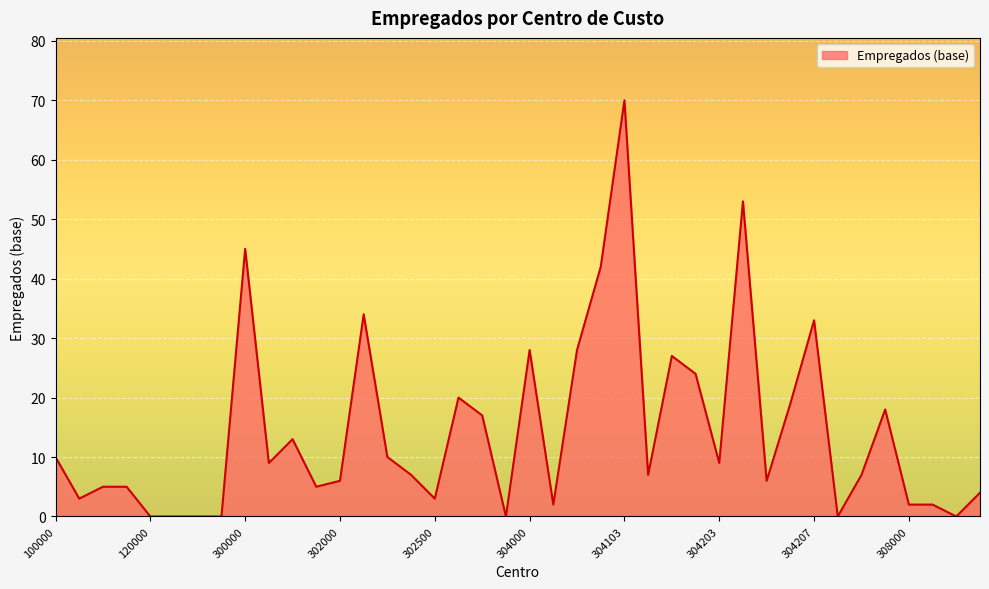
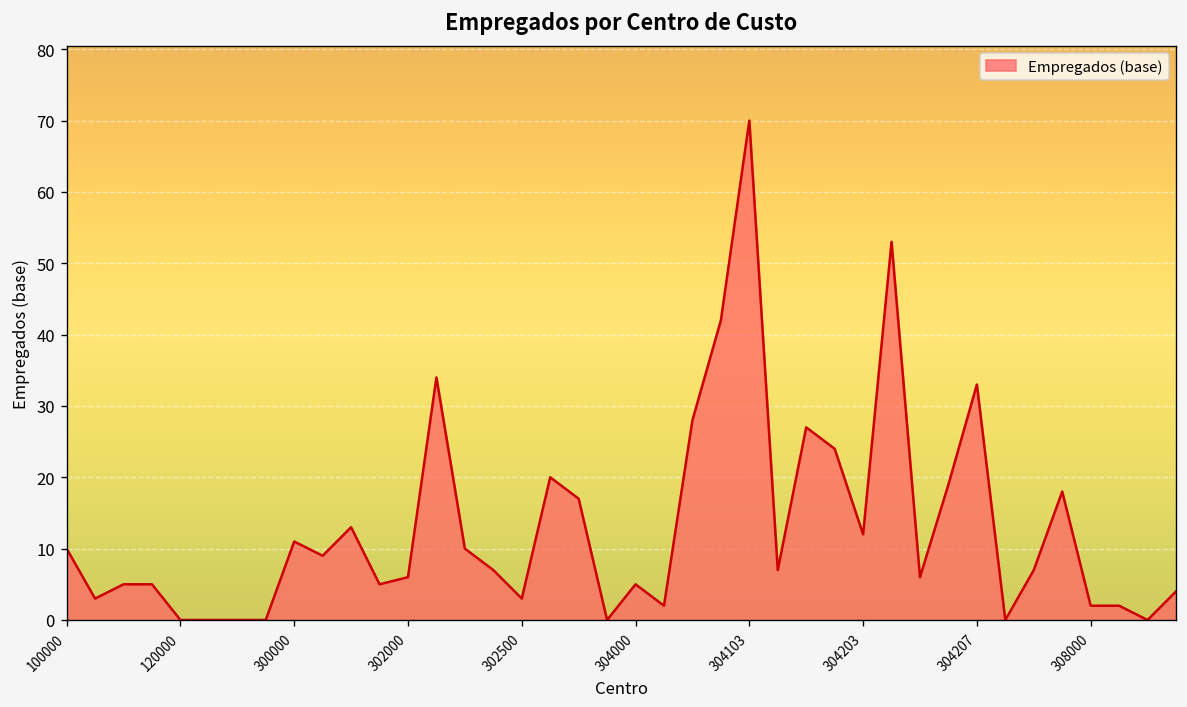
  {
    "100000": 10,
    "120000": 0,
-   "300000": 45,
+   "300000": 11,
    "302000": 6,
    "302500": 3,
-   "304000": 28,
+   "304000": 5,
    "304103": 70,
-   "304203": 9,
+   "304203": 12,
    "304207": 33,
    "308000": 2
  }
